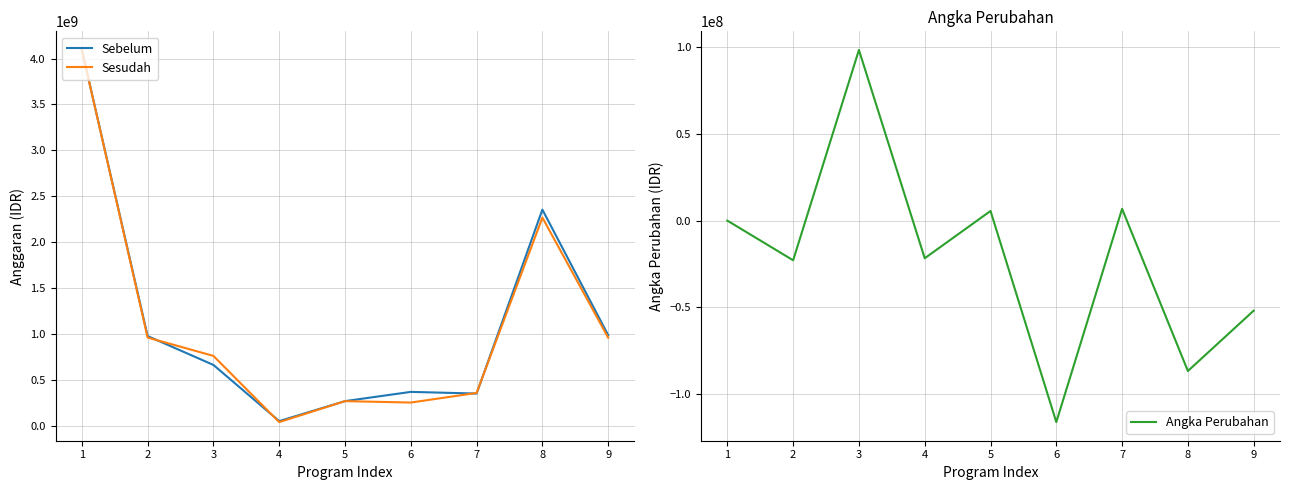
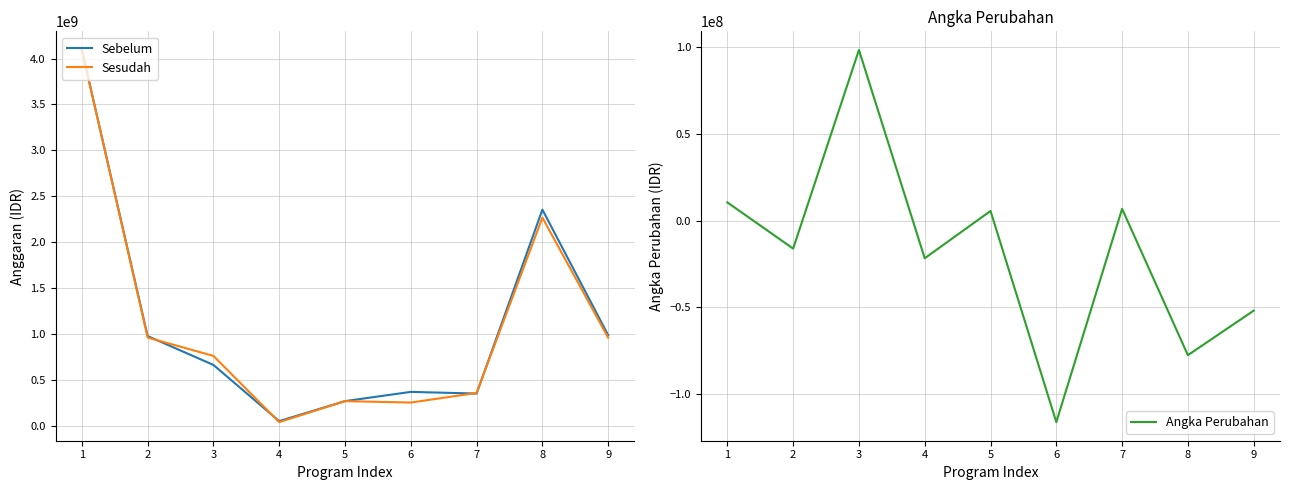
  {
    "Angka Perubahan": {
-     "1": 0,
-     "2": -23000000,
+     "1": 11000000,
+     "2": -16000000,
      "3": 98000000,
      "4": -22000000,
      "5": 6000000,
      "6": -116000000,
      "7": 7000000,
-     "8": -87000000,
+     "8": -78000000,
      "9": -52000000
    }
  }
